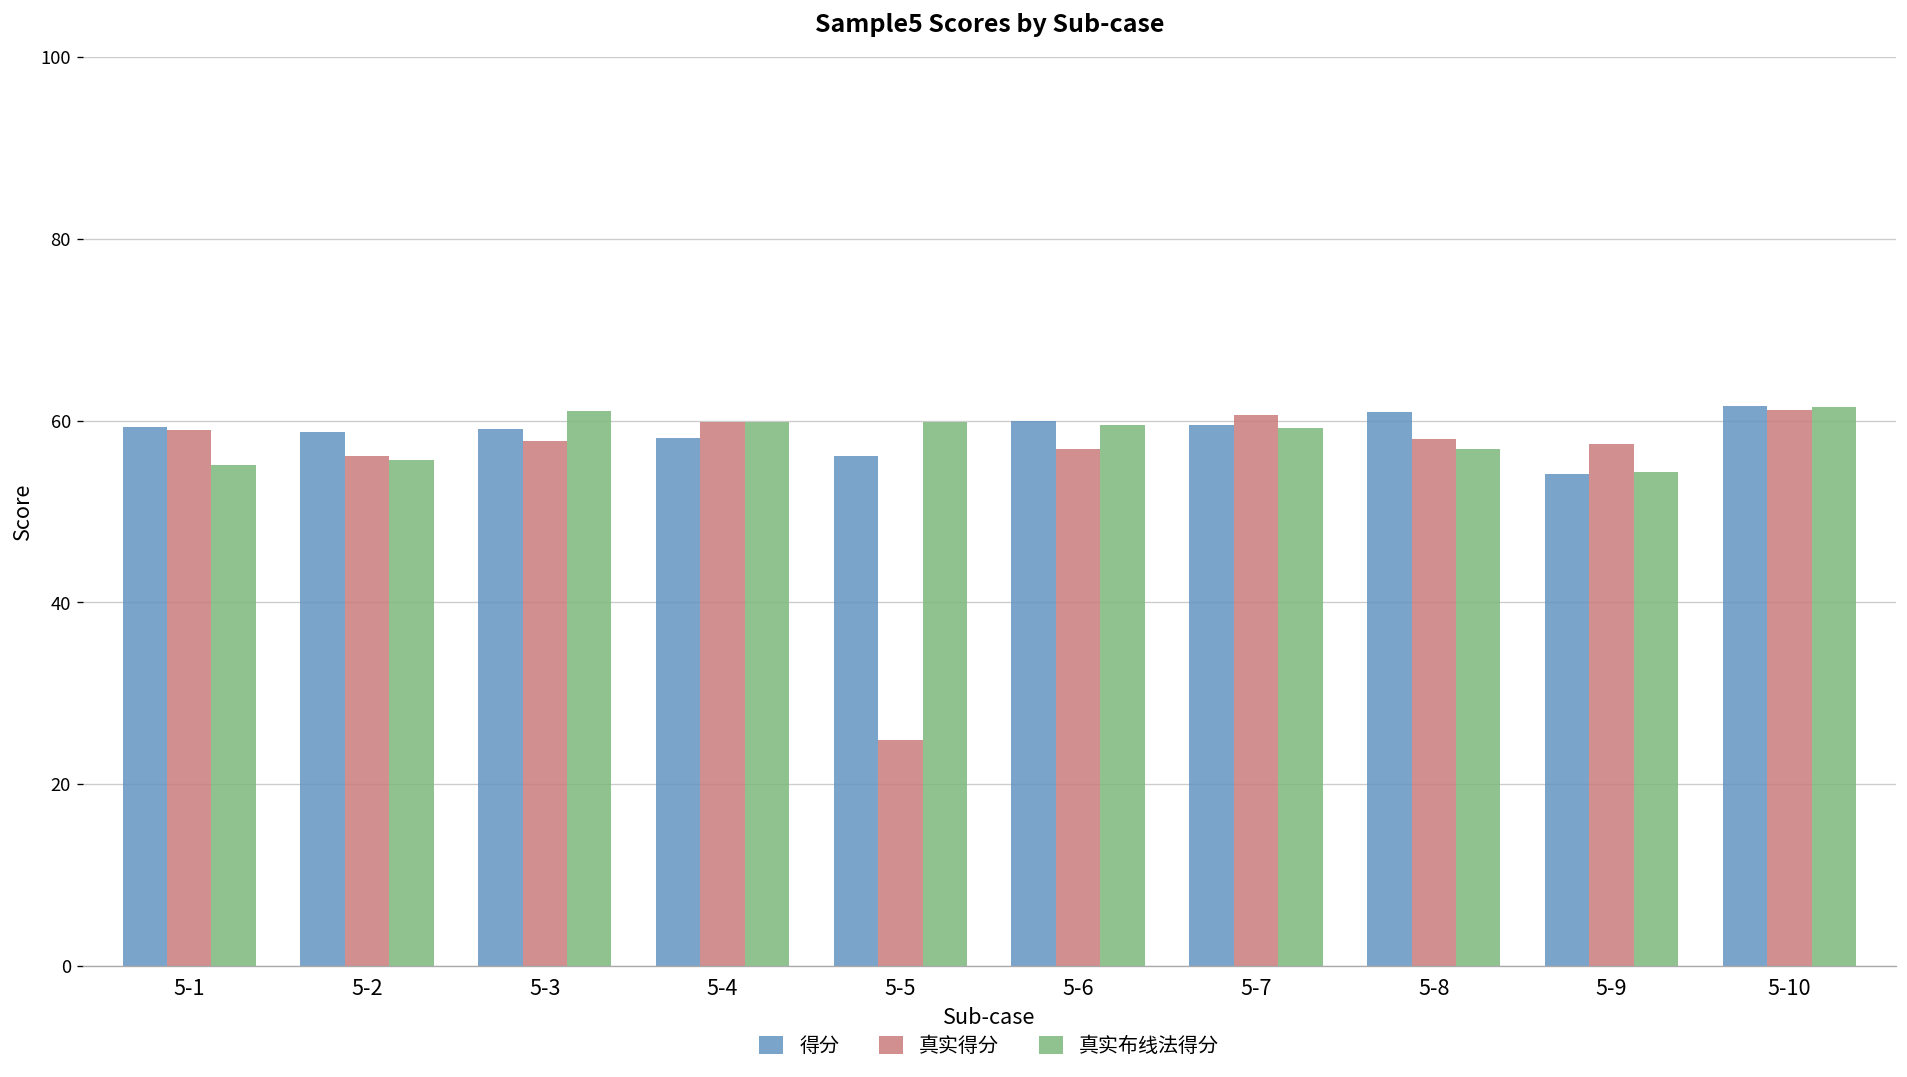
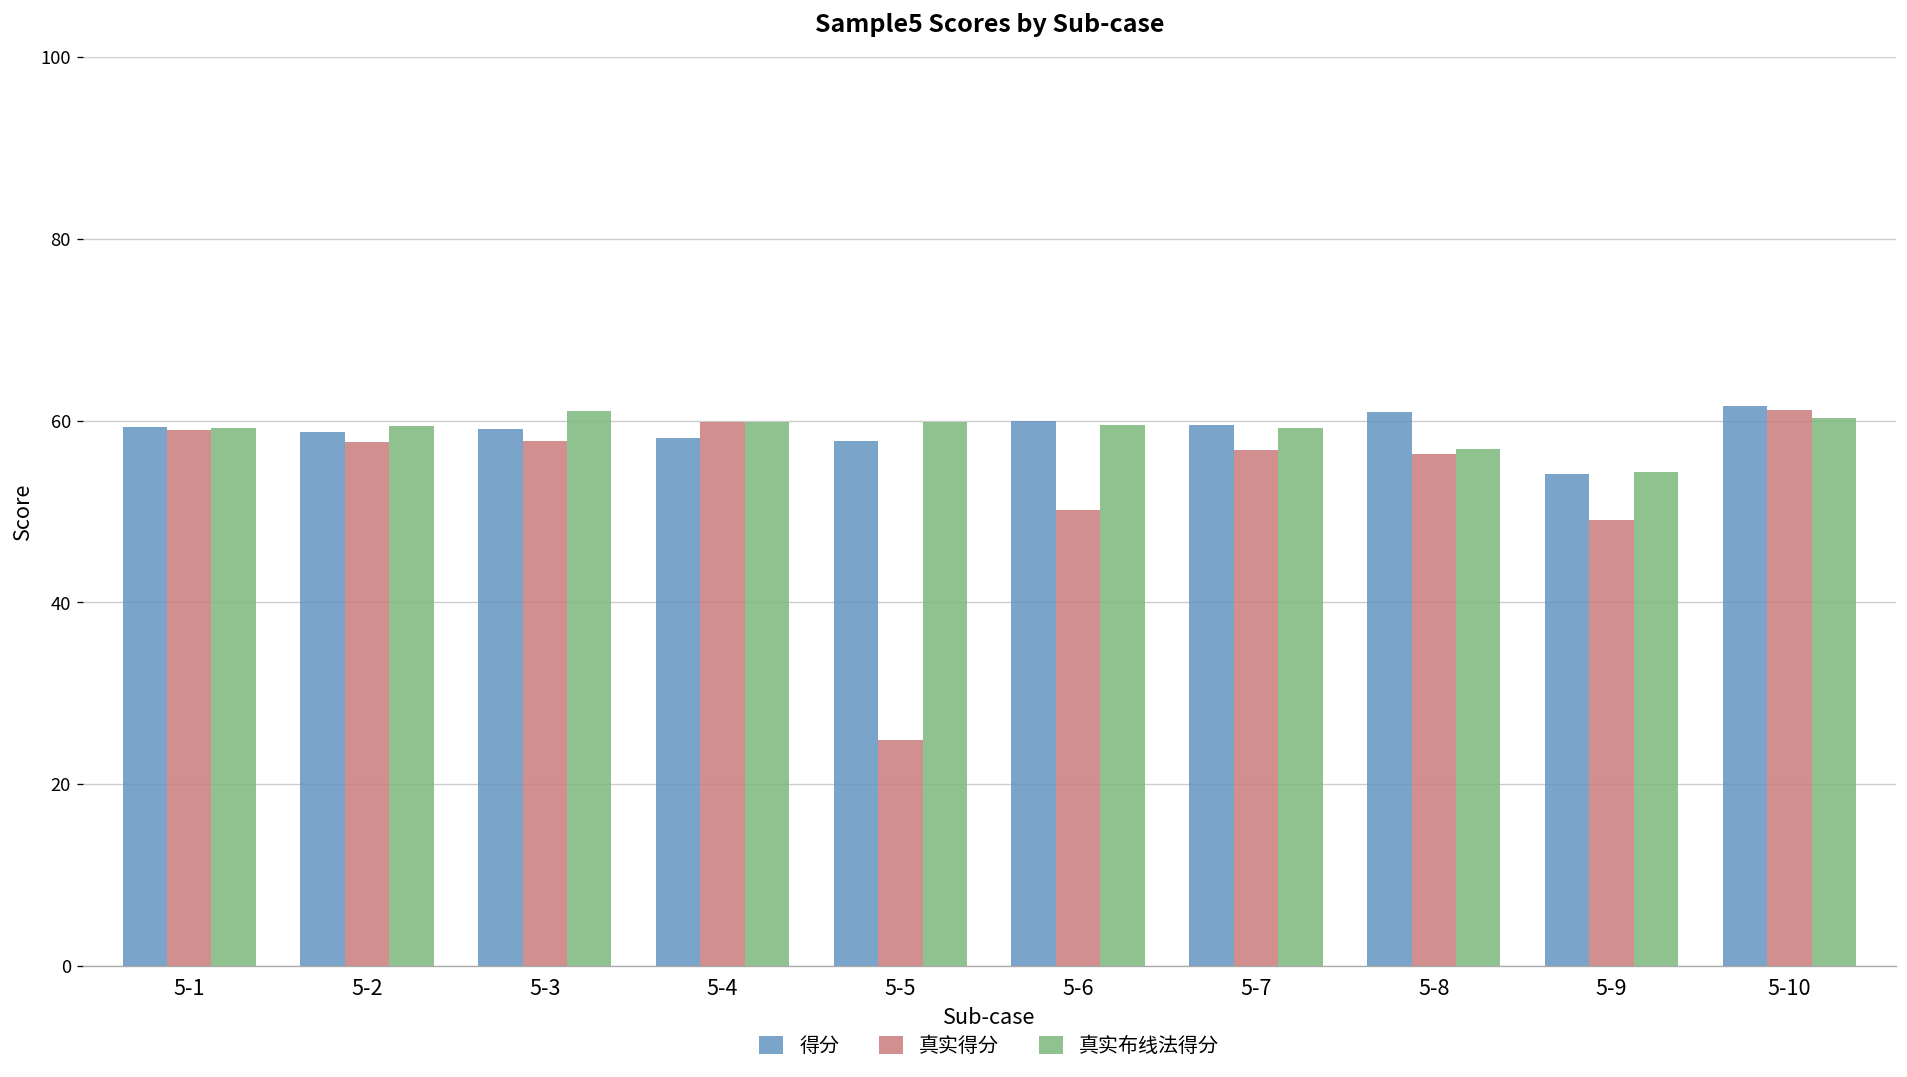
  {
    "得分": {
      "5-1": 59,
      "5-2": 59,
      "5-3": 59,
      "5-4": 58,
-     "5-5": 56,
+     "5-5": 58,
      "5-6": 60,
      "5-7": 60,
      "5-8": 61,
      "5-9": 54,
      "5-10": 62
    },
    "真实得分": {
      "5-1": 59,
-     "5-2": 56,
+     "5-2": 58,
      "5-3": 58,
      "5-4": 60,
      "5-5": 25,
-     "5-6": 57,
-     "5-7": 61,
-     "5-8": 58,
-     "5-9": 57,
+     "5-6": 50,
+     "5-7": 57,
+     "5-8": 56,
+     "5-9": 49,
      "5-10": 61
    },
    "真实布线法得分": {
-     "5-1": 55,
-     "5-2": 56,
+     "5-1": 59,
+     "5-2": 59,
      "5-3": 61,
      "5-4": 60,
      "5-5": 60,
      "5-6": 60,
      "5-7": 59,
      "5-8": 57,
      "5-9": 54,
-     "5-10": 61
+     "5-10": 60
    }
  }
